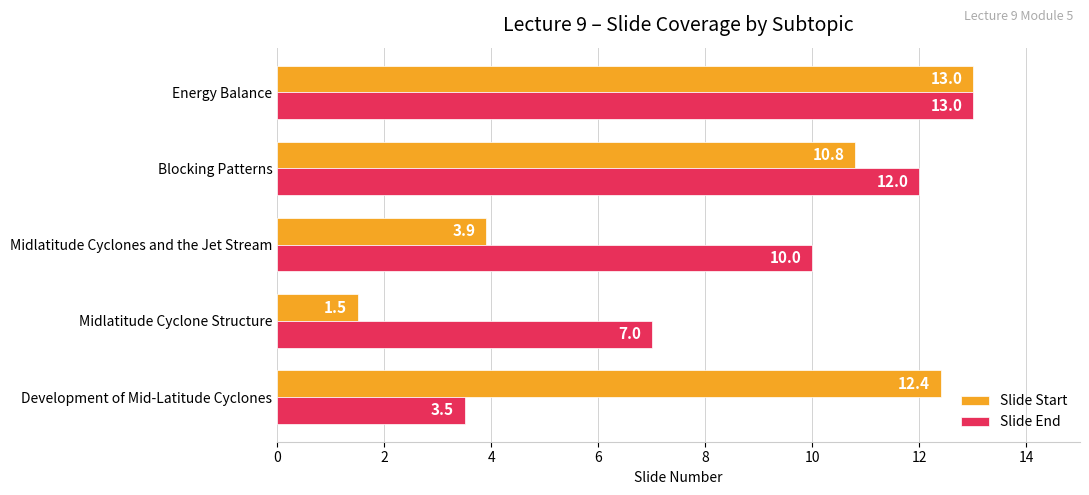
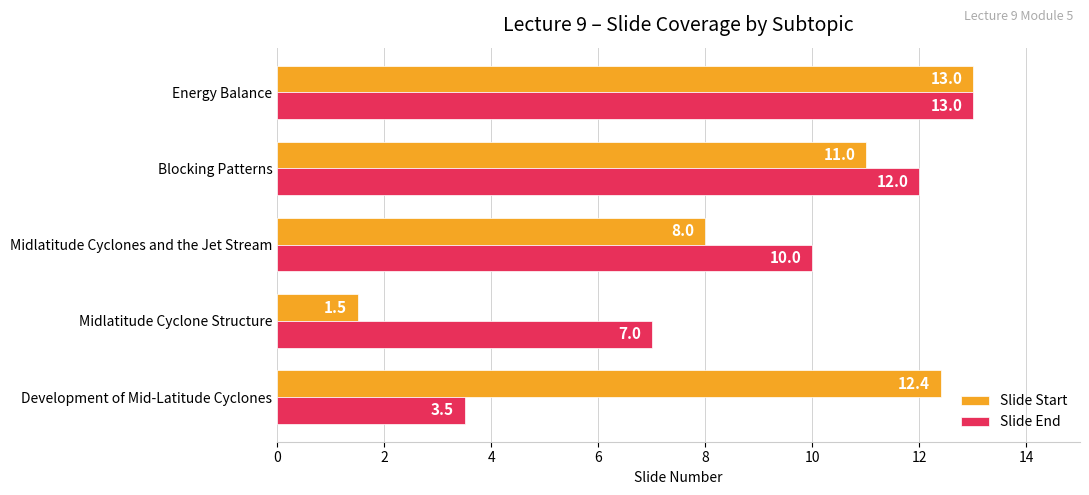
  {
    "Slide Start": {
      "Energy Balance": 13.0,
-     "Blocking Patterns": 10.8,
-     "Midlatitude Cyclones and the Jet Stream": 3.9,
+     "Blocking Patterns": 11.0,
+     "Midlatitude Cyclones and the Jet Stream": 8.0,
      "Midlatitude Cyclone Structure": 1.5,
      "Development of Mid-Latitude Cyclones": 12.4
    },
    "Slide End": {
      "Energy Balance": 13.0,
      "Blocking Patterns": 12.0,
      "Midlatitude Cyclones and the Jet Stream": 10.0,
      "Midlatitude Cyclone Structure": 7.0,
      "Development of Mid-Latitude Cyclones": 3.5
    }
  }
